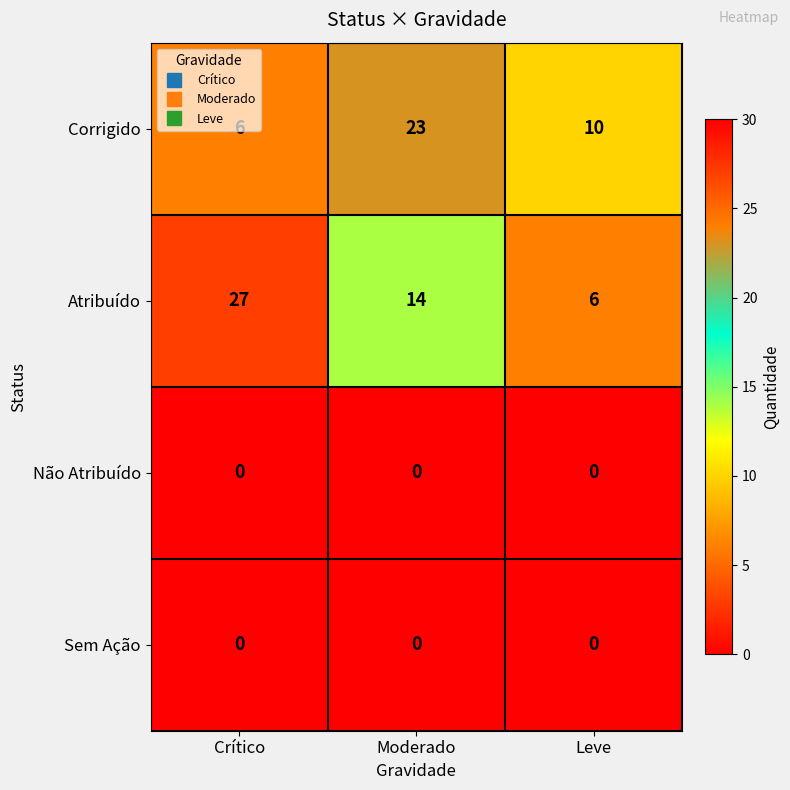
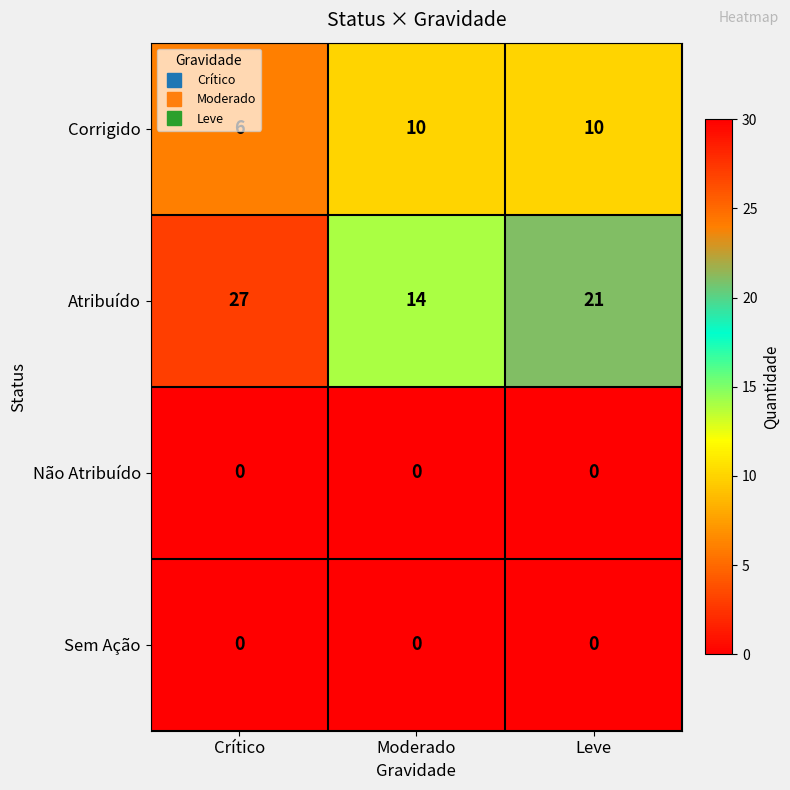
  {
    "Corrigido": {
-     "Moderado": 23,
+     "Moderado": 10,
      "Leve": 10
    },
    "Atribuído": {
      "Crítico": 27,
      "Moderado": 14,
-     "Leve": 6
+     "Leve": 21
    },
    "Não Atribuído": {
      "Crítico": 0,
      "Moderado": 0,
      "Leve": 0
    },
    "Sem Ação": {
      "Crítico": 0,
      "Moderado": 0,
      "Leve": 0
    }
  }
